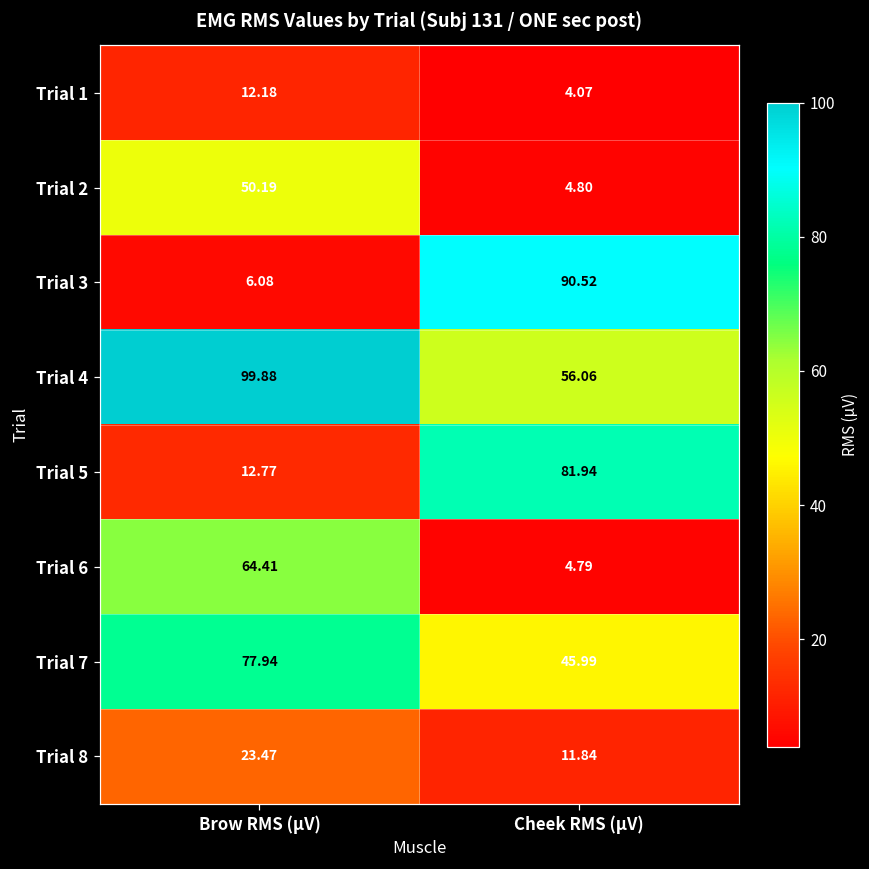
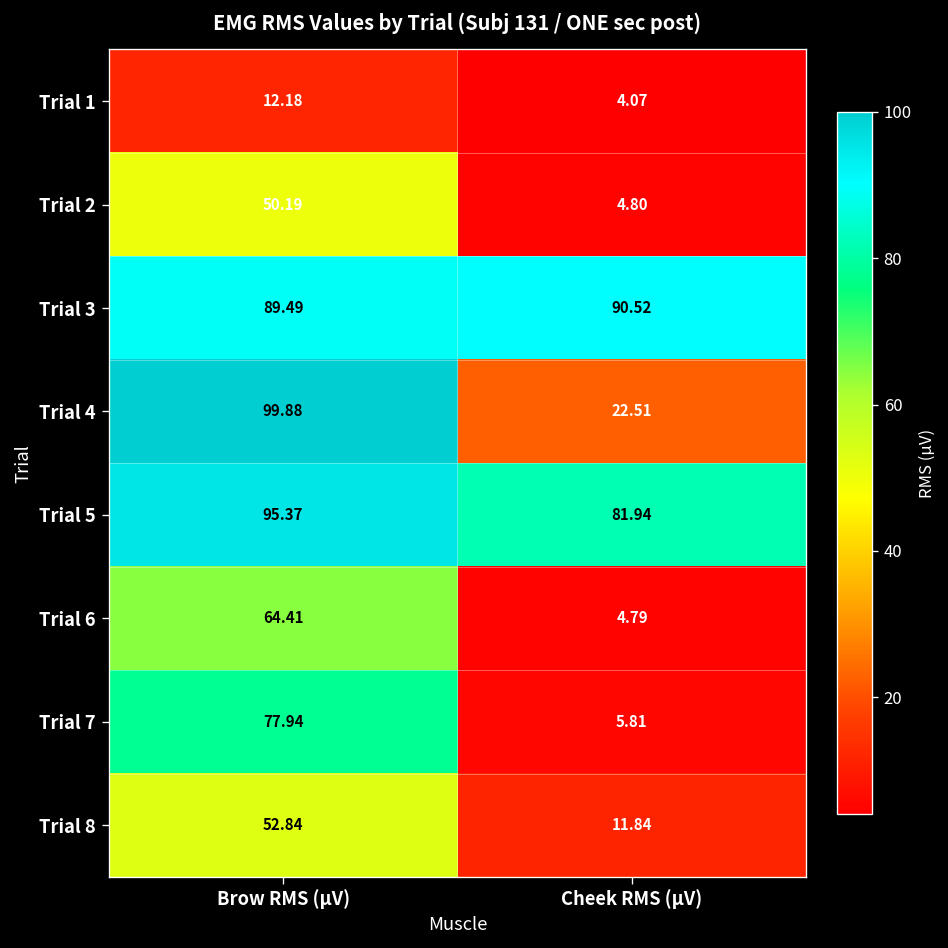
  {
    "Trial 1": {
      "Brow RMS (µV)": 12.18,
      "Cheek RMS (µV)": 4.07
    },
    "Trial 2": {
      "Brow RMS (µV)": 50.19,
      "Cheek RMS (µV)": 4.80
    },
    "Trial 3": {
-     "Brow RMS (µV)": 6.08,
+     "Brow RMS (µV)": 89.49,
      "Cheek RMS (µV)": 90.52
    },
    "Trial 4": {
      "Brow RMS (µV)": 99.88,
-     "Cheek RMS (µV)": 56.06
+     "Cheek RMS (µV)": 22.51
    },
    "Trial 5": {
-     "Brow RMS (µV)": 12.77,
+     "Brow RMS (µV)": 95.37,
      "Cheek RMS (µV)": 81.94
    },
    "Trial 6": {
      "Brow RMS (µV)": 64.41,
      "Cheek RMS (µV)": 4.79
    },
    "Trial 7": {
      "Brow RMS (µV)": 77.94,
-     "Cheek RMS (µV)": 45.99
+     "Cheek RMS (µV)": 5.81
    },
    "Trial 8": {
-     "Brow RMS (µV)": 23.47,
+     "Brow RMS (µV)": 52.84,
      "Cheek RMS (µV)": 11.84
    }
  }
